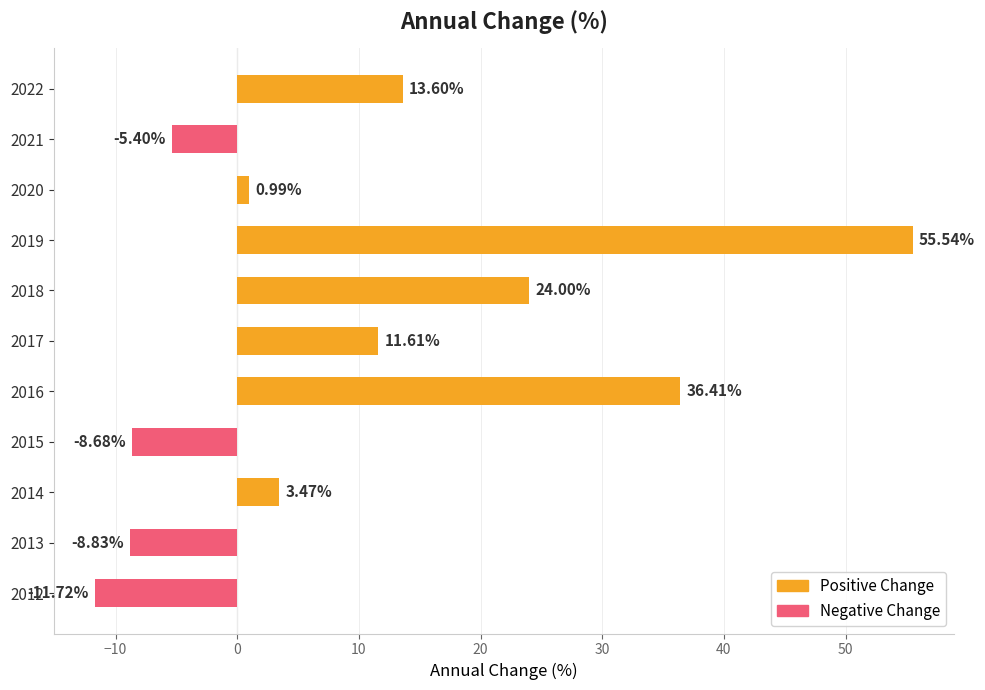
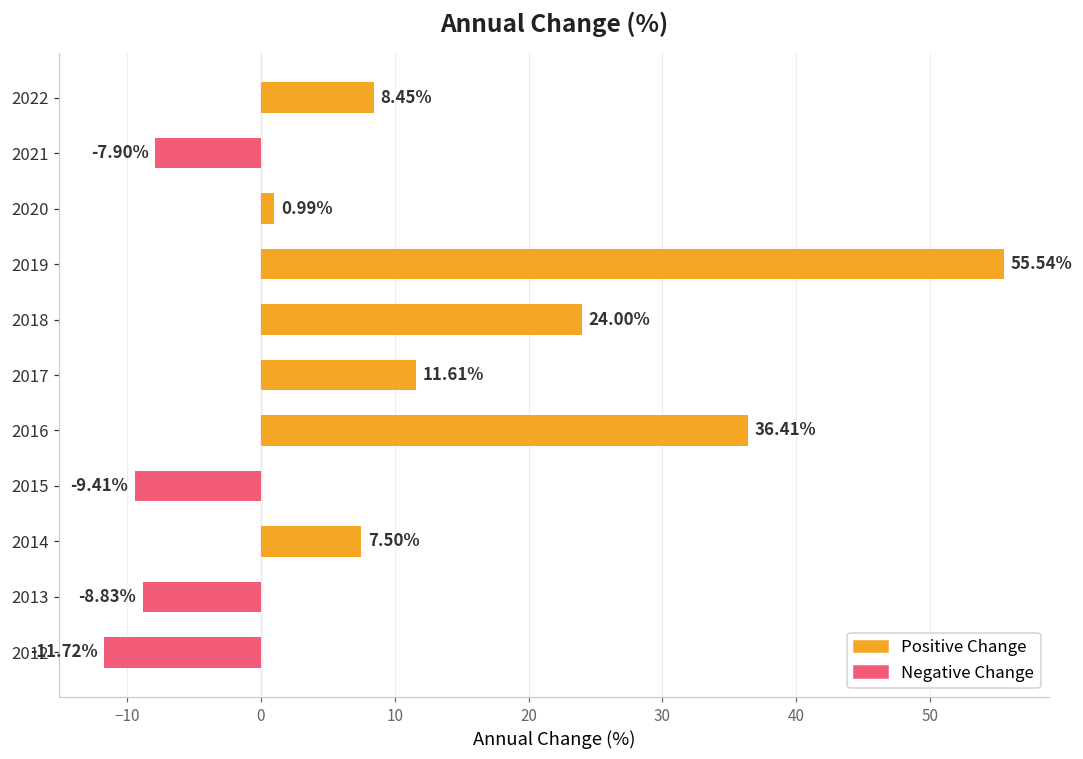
  {
-   "2022": "13.60%",
-   "2021": "-5.40%",
+   "2022": "8.45%",
+   "2021": "-7.90%",
    "2020": "0.99%",
    "2019": "55.54%",
    "2018": "24.00%",
    "2017": "11.61%",
    "2016": "36.41%",
-   "2015": "-8.68%",
-   "2014": "3.47%",
+   "2015": "-9.41%",
+   "2014": "7.50%",
    "2013": "-8.83%",
    "2012": "-11.72%"
  }
